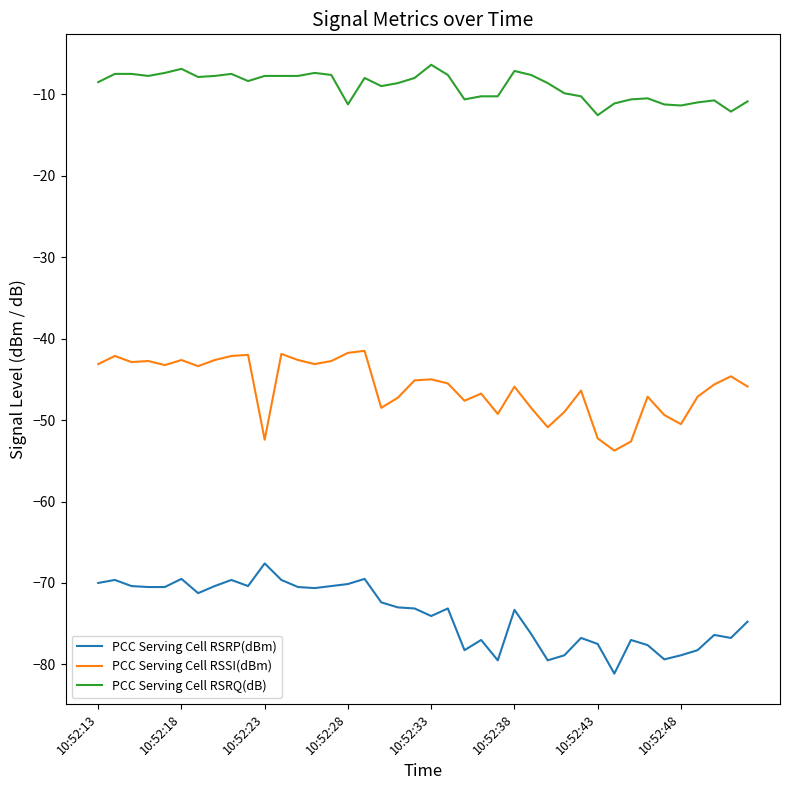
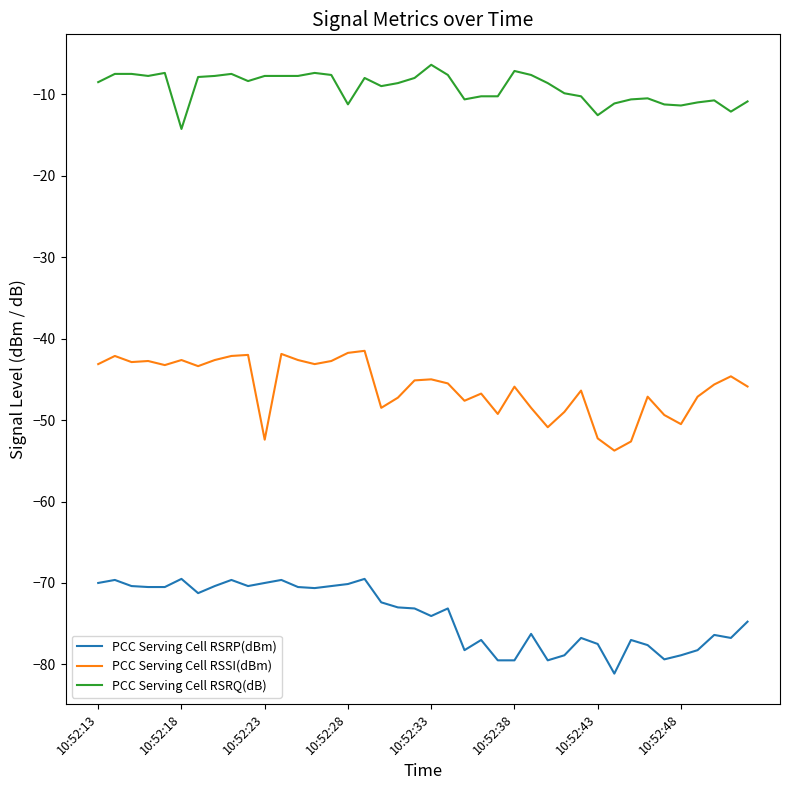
  {
    "PCC Serving Cell RSRP(dBm)": {
      "10:52:13": -70,
      "10:52:18": -70,
-     "10:52:23": -68,
+     "10:52:23": -70,
      "10:52:28": -70,
      "10:52:33": -74,
-     "10:52:38": -73,
+     "10:52:38": -80,
      "10:52:43": -77,
      "10:52:48": -79
    },
    "PCC Serving Cell RSSI(dBm)": {
      "10:52:13": -43,
      "10:52:18": -43,
      "10:52:23": -52,
      "10:52:28": -42,
      "10:52:33": -45,
      "10:52:38": -46,
      "10:52:43": -52,
      "10:52:48": -51
    },
    "PCC Serving Cell RSRQ(dB)": {
      "10:52:13": -9,
-     "10:52:18": -7,
+     "10:52:18": -14,
      "10:52:23": -8,
      "10:52:28": -11,
      "10:52:33": -6,
      "10:52:38": -7,
      "10:52:43": -13,
      "10:52:48": -11
    }
  }
